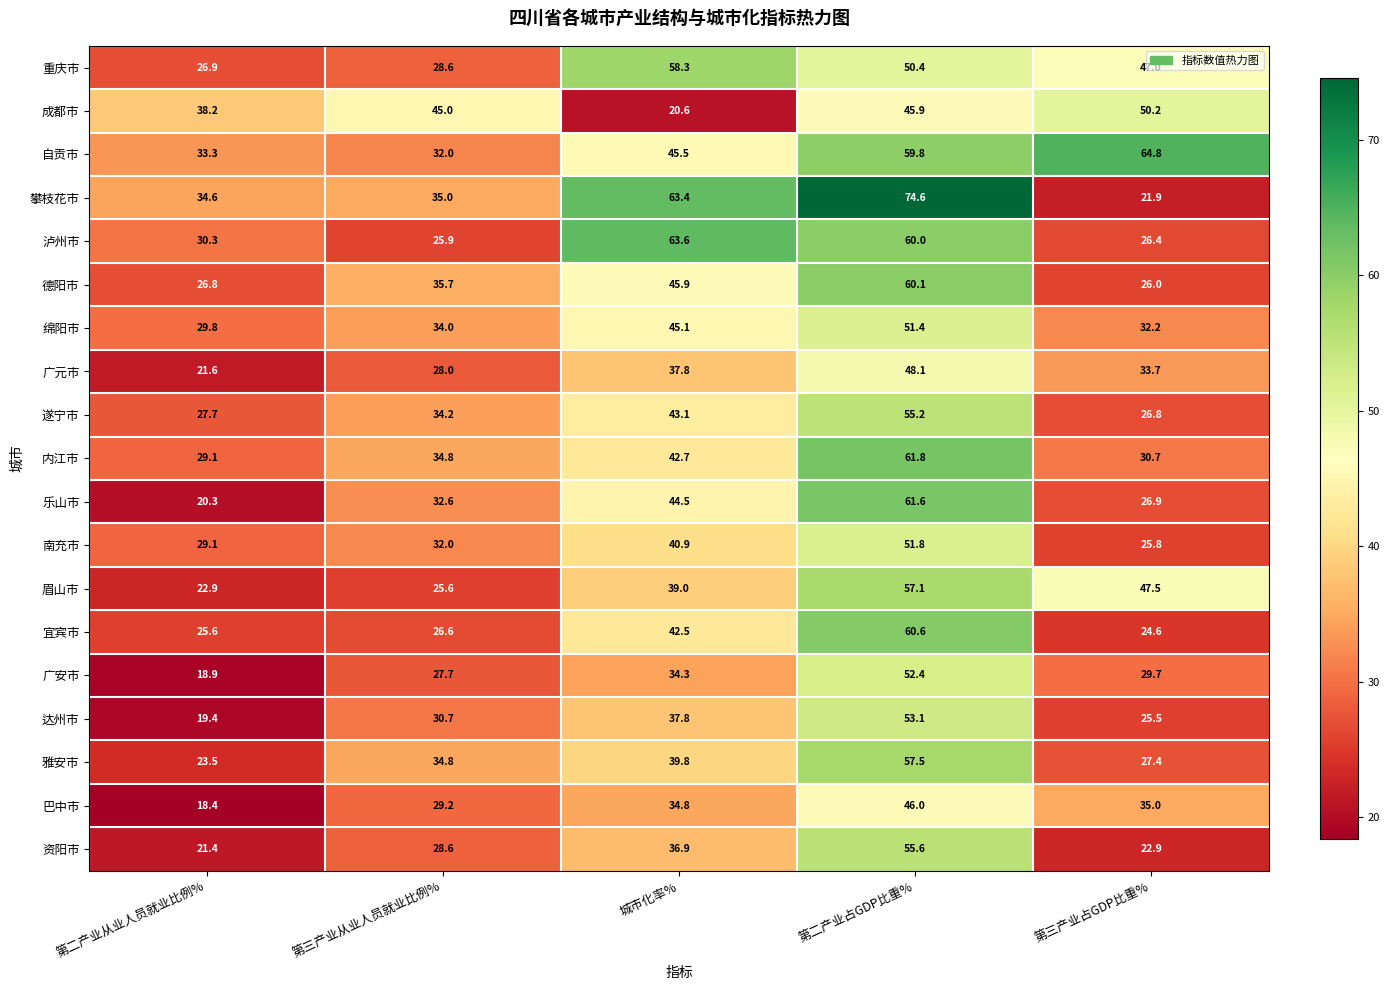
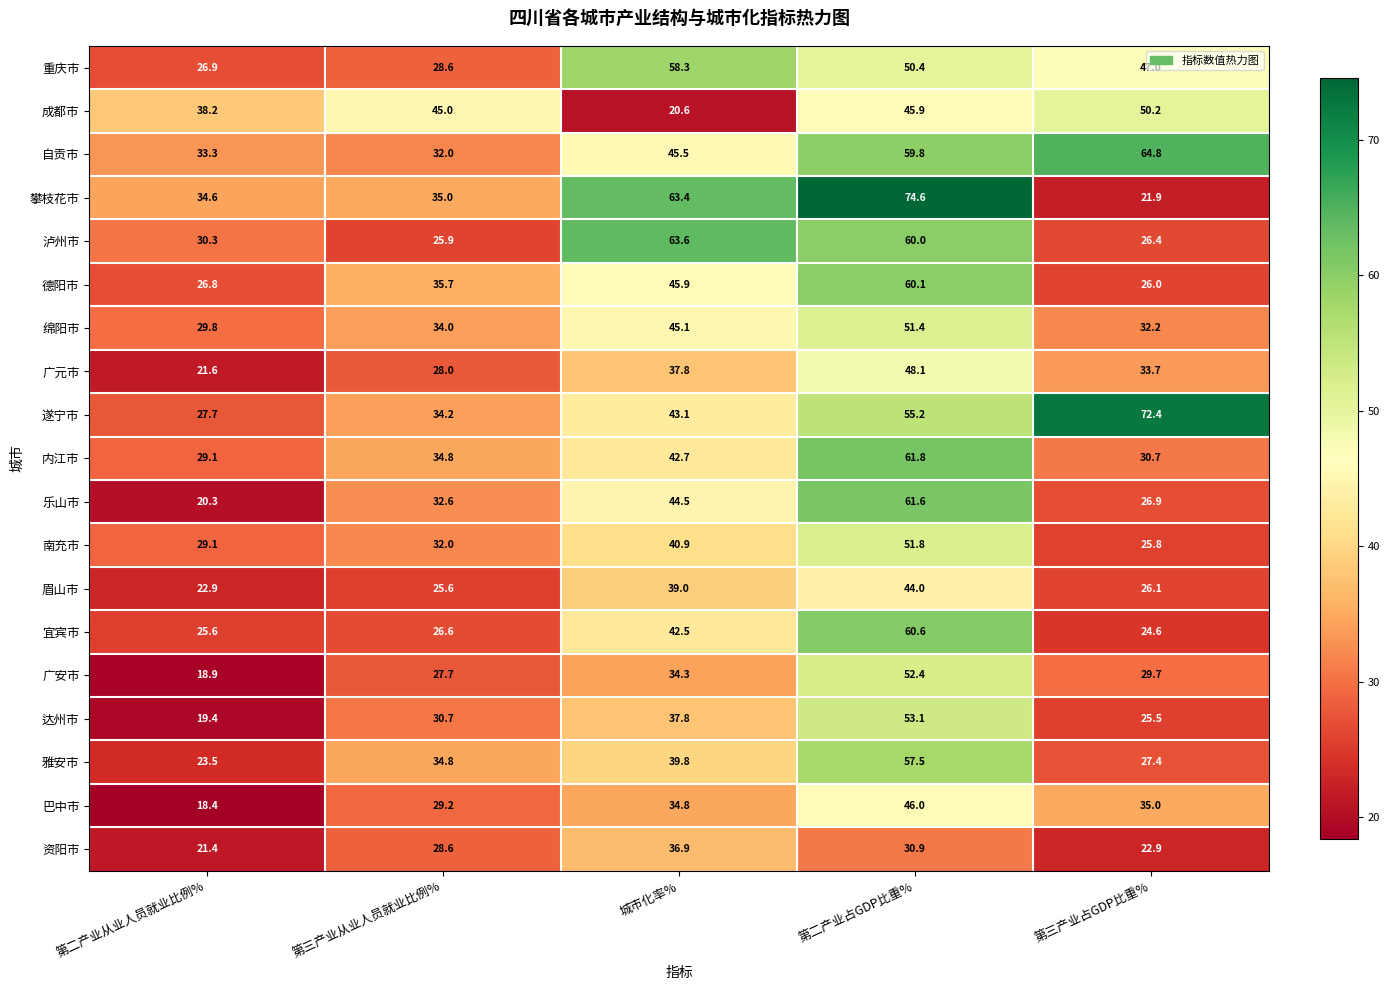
  {
    "重庆市": {
      "第二产业从业人员就业比例%": 26.9,
      "第三产业从业人员就业比例%": 28.6,
      "城市化率%": 58.3,
      "第二产业占GDP比重%": 50.4
    },
    "成都市": {
      "第二产业从业人员就业比例%": 38.2,
      "第三产业从业人员就业比例%": 45.0,
      "城市化率%": 20.6,
      "第二产业占GDP比重%": 45.9,
      "第三产业占GDP比重%": 50.2
    },
    "自贡市": {
      "第二产业从业人员就业比例%": 33.3,
      "第三产业从业人员就业比例%": 32.0,
      "城市化率%": 45.5,
      "第二产业占GDP比重%": 59.8,
      "第三产业占GDP比重%": 64.8
    },
    "攀枝花市": {
      "第二产业从业人员就业比例%": 34.6,
      "第三产业从业人员就业比例%": 35.0,
      "城市化率%": 63.4,
      "第二产业占GDP比重%": 74.6,
      "第三产业占GDP比重%": 21.9
    },
    "泸州市": {
      "第二产业从业人员就业比例%": 30.3,
      "第三产业从业人员就业比例%": 25.9,
      "城市化率%": 63.6,
      "第二产业占GDP比重%": 60.0,
      "第三产业占GDP比重%": 26.4
    },
    "德阳市": {
      "第二产业从业人员就业比例%": 26.8,
      "第三产业从业人员就业比例%": 35.7,
      "城市化率%": 45.9,
      "第二产业占GDP比重%": 60.1,
      "第三产业占GDP比重%": 26.0
    },
    "绵阳市": {
      "第二产业从业人员就业比例%": 29.8,
      "第三产业从业人员就业比例%": 34.0,
      "城市化率%": 45.1,
      "第二产业占GDP比重%": 51.4,
      "第三产业占GDP比重%": 32.2
    },
    "广元市": {
      "第二产业从业人员就业比例%": 21.6,
      "第三产业从业人员就业比例%": 28.0,
      "城市化率%": 37.8,
      "第二产业占GDP比重%": 48.1,
      "第三产业占GDP比重%": 33.7
    },
    "遂宁市": {
      "第二产业从业人员就业比例%": 27.7,
      "第三产业从业人员就业比例%": 34.2,
      "城市化率%": 43.1,
      "第二产业占GDP比重%": 55.2,
-     "第三产业占GDP比重%": 26.8
+     "第三产业占GDP比重%": 72.4
    },
    "内江市": {
      "第二产业从业人员就业比例%": 29.1,
      "第三产业从业人员就业比例%": 34.8,
      "城市化率%": 42.7,
      "第二产业占GDP比重%": 61.8,
      "第三产业占GDP比重%": 30.7
    },
    "乐山市": {
      "第二产业从业人员就业比例%": 20.3,
      "第三产业从业人员就业比例%": 32.6,
      "城市化率%": 44.5,
      "第二产业占GDP比重%": 61.6,
      "第三产业占GDP比重%": 26.9
    },
    "南充市": {
      "第二产业从业人员就业比例%": 29.1,
      "第三产业从业人员就业比例%": 32.0,
      "城市化率%": 40.9,
      "第二产业占GDP比重%": 51.8,
      "第三产业占GDP比重%": 25.8
    },
    "眉山市": {
      "第二产业从业人员就业比例%": 22.9,
      "第三产业从业人员就业比例%": 25.6,
      "城市化率%": 39.0,
-     "第二产业占GDP比重%": 57.1,
-     "第三产业占GDP比重%": 47.5
+     "第二产业占GDP比重%": 44.0,
+     "第三产业占GDP比重%": 26.1
    },
    "宜宾市": {
      "第二产业从业人员就业比例%": 25.6,
      "第三产业从业人员就业比例%": 26.6,
      "城市化率%": 42.5,
      "第二产业占GDP比重%": 60.6,
      "第三产业占GDP比重%": 24.6
    },
    "广安市": {
      "第二产业从业人员就业比例%": 18.9,
      "第三产业从业人员就业比例%": 27.7,
      "城市化率%": 34.3,
      "第二产业占GDP比重%": 52.4,
      "第三产业占GDP比重%": 29.7
    },
    "达州市": {
      "第二产业从业人员就业比例%": 19.4,
      "第三产业从业人员就业比例%": 30.7,
      "城市化率%": 37.8,
      "第二产业占GDP比重%": 53.1,
      "第三产业占GDP比重%": 25.5
    },
    "雅安市": {
      "第二产业从业人员就业比例%": 23.5,
      "第三产业从业人员就业比例%": 34.8,
      "城市化率%": 39.8,
      "第二产业占GDP比重%": 57.5,
      "第三产业占GDP比重%": 27.4
    },
    "巴中市": {
      "第二产业从业人员就业比例%": 18.4,
      "第三产业从业人员就业比例%": 29.2,
      "城市化率%": 34.8,
      "第二产业占GDP比重%": 46.0,
      "第三产业占GDP比重%": 35.0
    },
    "资阳市": {
      "第二产业从业人员就业比例%": 21.4,
      "第三产业从业人员就业比例%": 28.6,
      "城市化率%": 36.9,
-     "第二产业占GDP比重%": 55.6,
+     "第二产业占GDP比重%": 30.9,
      "第三产业占GDP比重%": 22.9
    }
  }
